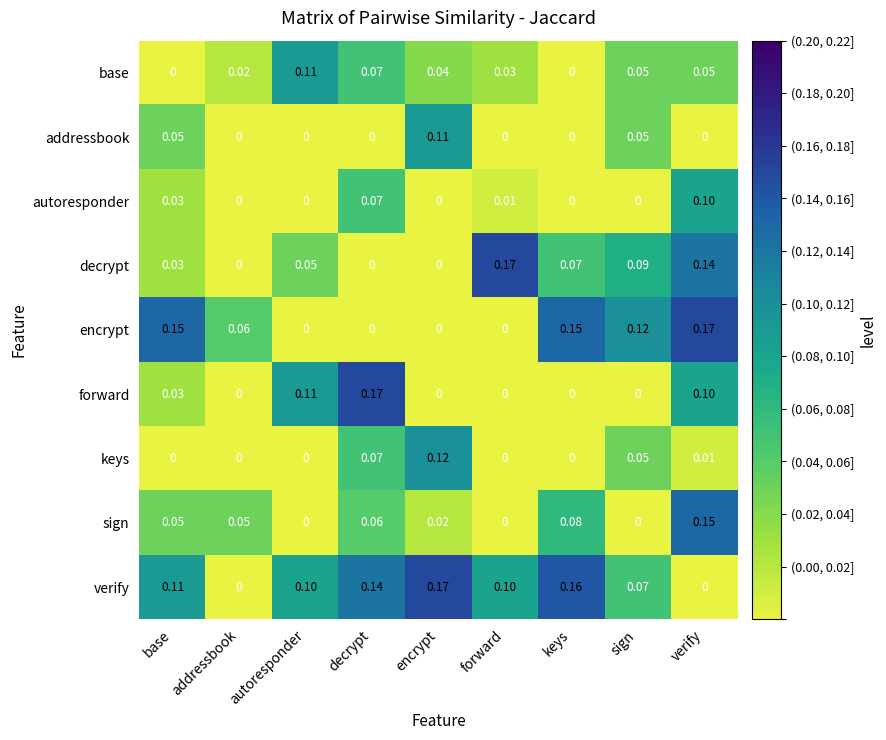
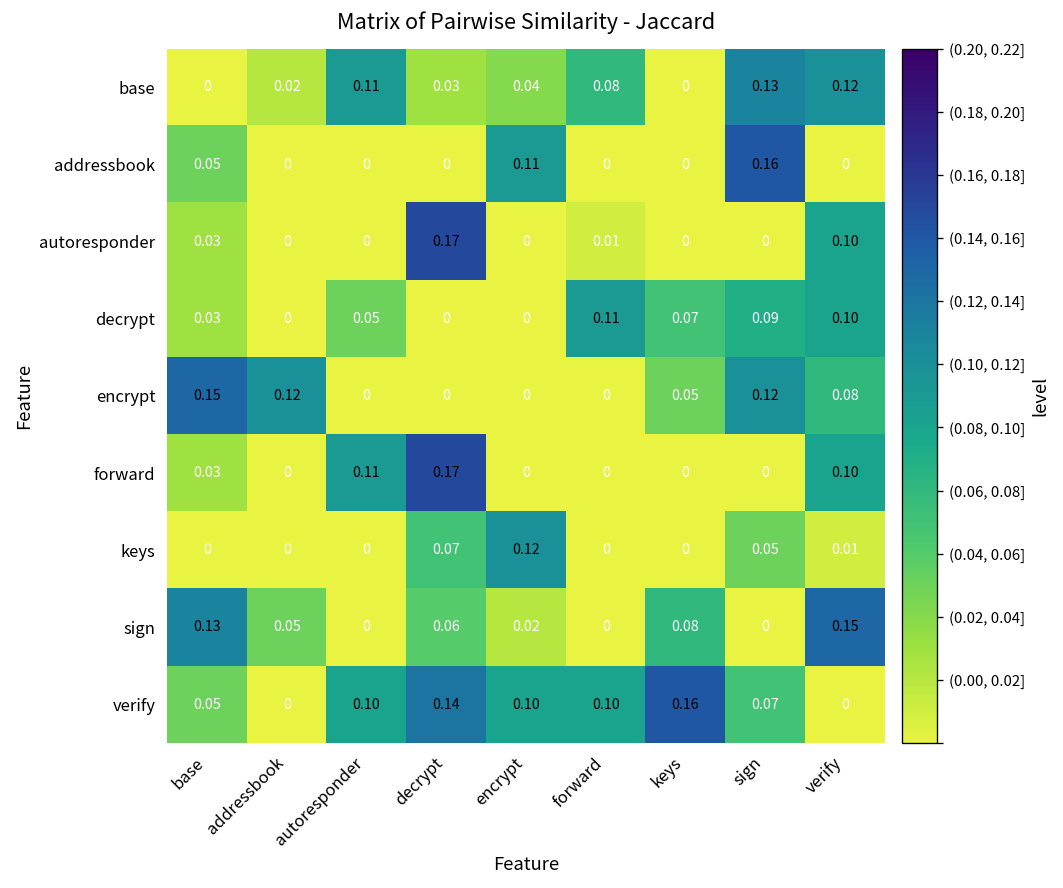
  {
    "base": {
      "base": 0,
      "addressbook": 0.02,
      "autoresponder": 0.11,
-     "decrypt": 0.07,
+     "decrypt": 0.03,
      "encrypt": 0.04,
-     "forward": 0.03,
+     "forward": 0.08,
      "keys": 0,
-     "sign": 0.05,
-     "verify": 0.05
+     "sign": 0.13,
+     "verify": 0.12
    },
    "addressbook": {
      "base": 0.05,
      "addressbook": 0,
      "autoresponder": 0,
      "decrypt": 0,
      "encrypt": 0.11,
      "forward": 0,
      "keys": 0,
-     "sign": 0.05,
+     "sign": 0.16,
      "verify": 0
    },
    "autoresponder": {
      "base": 0.03,
      "addressbook": 0,
      "autoresponder": 0,
-     "decrypt": 0.07,
+     "decrypt": 0.17,
      "encrypt": 0,
      "forward": 0.01,
      "keys": 0,
      "sign": 0,
      "verify": 0.10
    },
    "decrypt": {
      "base": 0.03,
      "addressbook": 0,
      "autoresponder": 0.05,
      "decrypt": 0,
      "encrypt": 0,
-     "forward": 0.17,
+     "forward": 0.11,
      "keys": 0.07,
      "sign": 0.09,
-     "verify": 0.14
+     "verify": 0.10
    },
    "encrypt": {
      "base": 0.15,
-     "addressbook": 0.06,
+     "addressbook": 0.12,
      "autoresponder": 0,
      "decrypt": 0,
      "encrypt": 0,
      "forward": 0,
-     "keys": 0.15,
+     "keys": 0.05,
      "sign": 0.12,
-     "verify": 0.17
+     "verify": 0.08
    },
    "forward": {
      "base": 0.03,
      "addressbook": 0,
      "autoresponder": 0.11,
      "decrypt": 0.17,
      "encrypt": 0,
      "forward": 0,
      "keys": 0,
      "sign": 0,
      "verify": 0.10
    },
    "keys": {
      "base": 0,
      "addressbook": 0,
      "autoresponder": 0,
      "decrypt": 0.07,
      "encrypt": 0.12,
      "forward": 0,
      "keys": 0,
      "sign": 0.05,
      "verify": 0.01
    },
    "sign": {
-     "base": 0.05,
+     "base": 0.13,
      "addressbook": 0.05,
      "autoresponder": 0,
      "decrypt": 0.06,
      "encrypt": 0.02,
      "forward": 0,
      "keys": 0.08,
      "sign": 0,
      "verify": 0.15
    },
    "verify": {
-     "base": 0.11,
+     "base": 0.05,
      "addressbook": 0,
      "autoresponder": 0.10,
      "decrypt": 0.14,
-     "encrypt": 0.17,
+     "encrypt": 0.10,
      "forward": 0.10,
      "keys": 0.16,
      "sign": 0.07,
      "verify": 0
    }
  }
